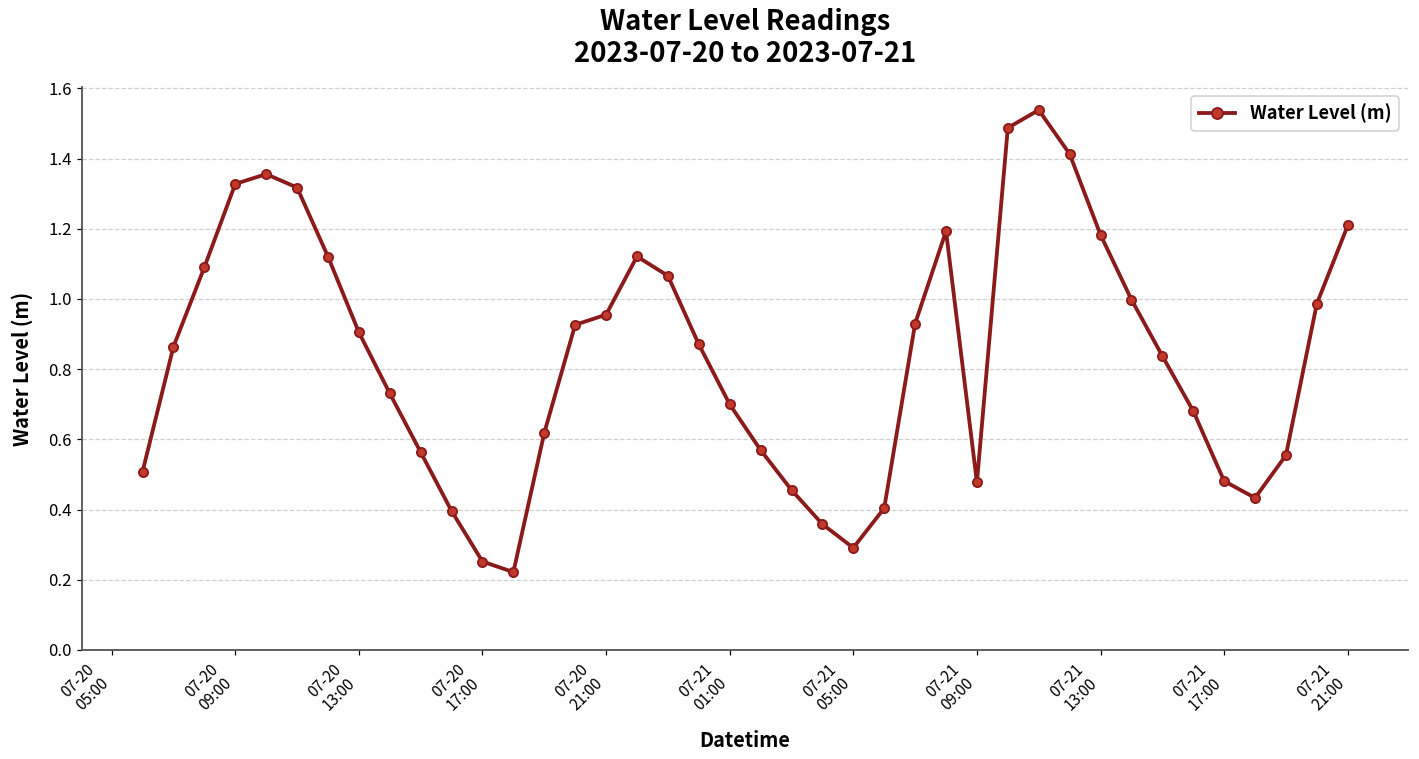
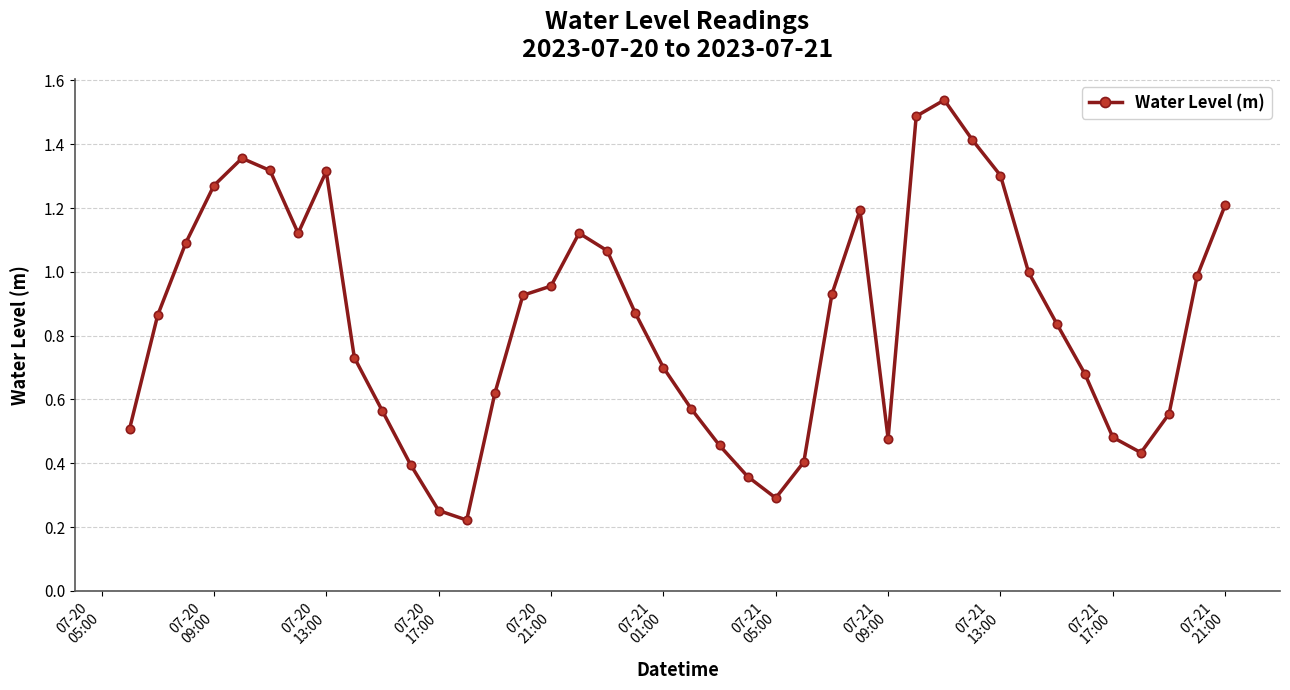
  {
-   "07-20 09:00": 1.33,
-   "07-20 13:00": 0.91,
+   "07-20 09:00": 1.27,
+   "07-20 13:00": 1.31,
    "07-20 17:00": 0.25,
    "07-20 21:00": 0.96,
    "07-21 01:00": 0.70,
    "07-21 05:00": 0.29,
    "07-21 09:00": 0.48,
-   "07-21 13:00": 1.18,
+   "07-21 13:00": 1.30,
    "07-21 17:00": 0.48,
    "07-21 21:00": 1.21
  }
